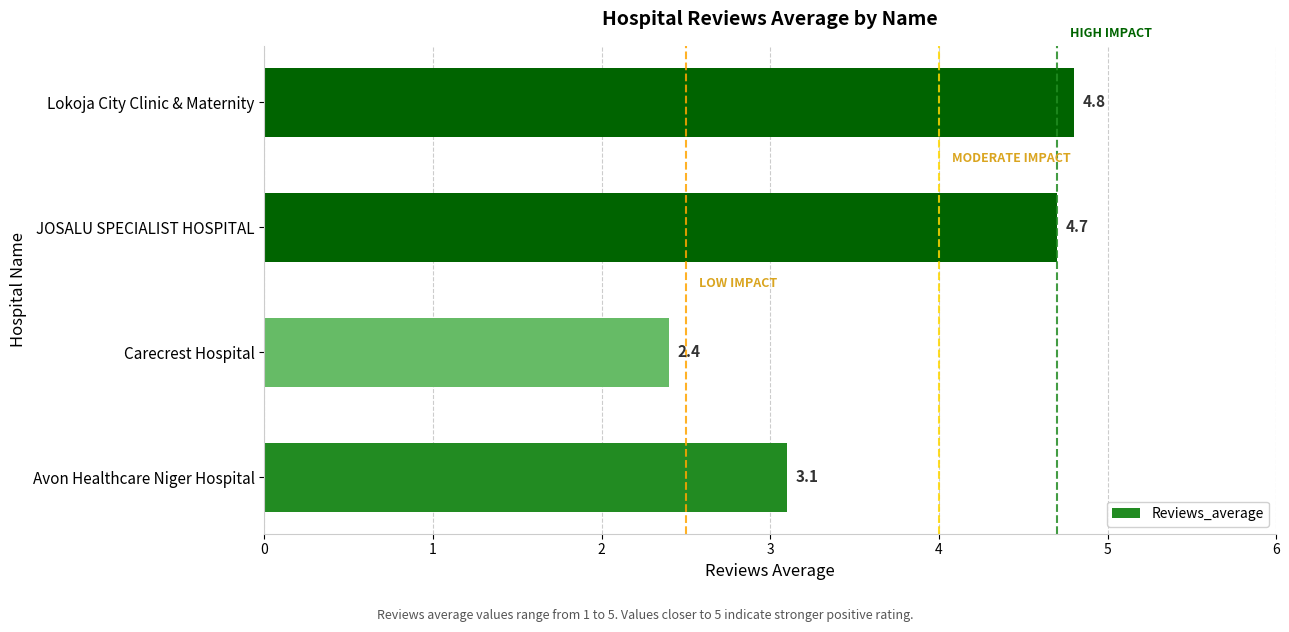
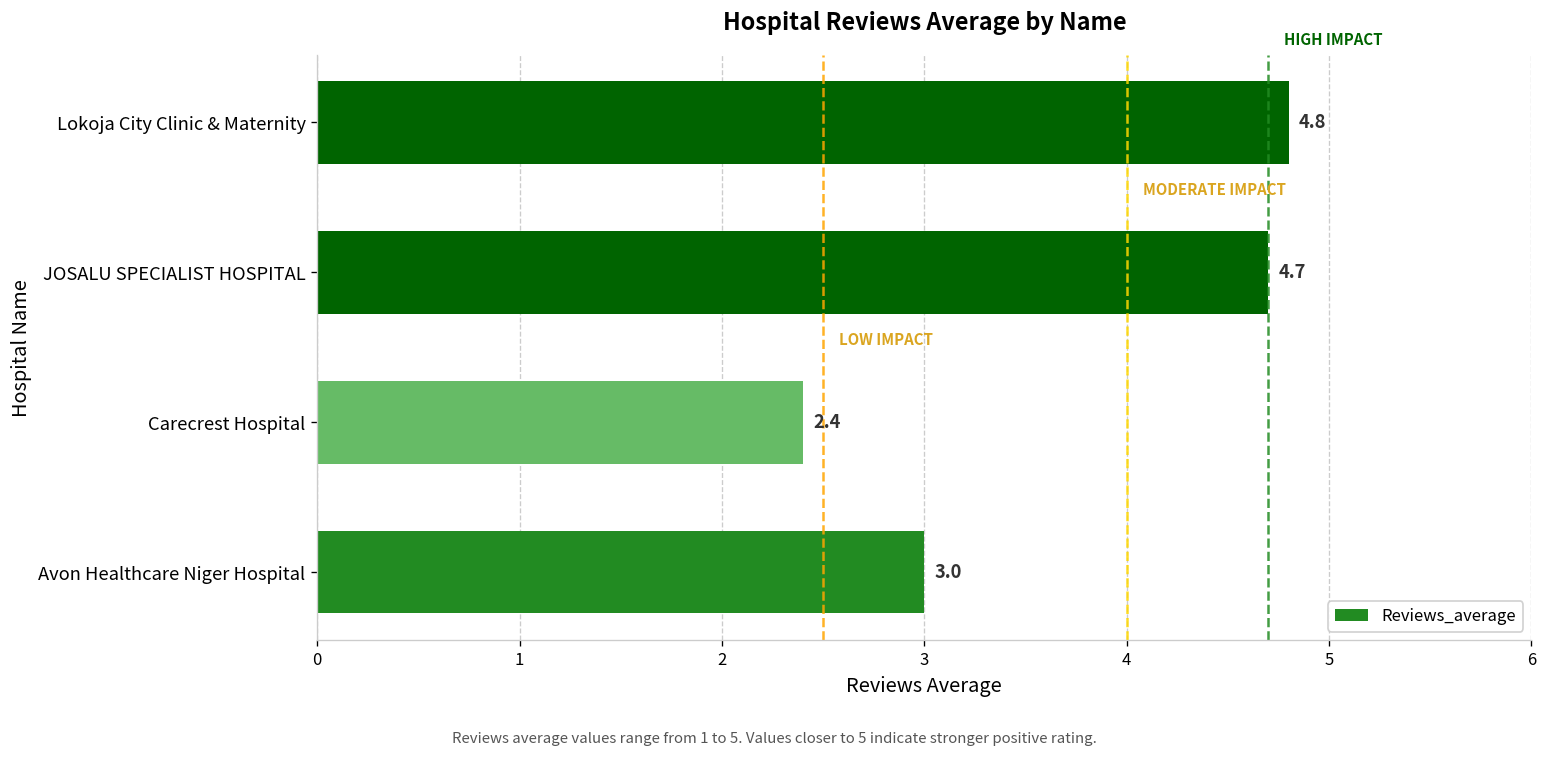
  {
    "Lokoja City Clinic & Maternity": 4.8,
    "JOSALU SPECIALIST HOSPITAL": 4.7,
    "Carecrest Hospital": 2.4,
-   "Avon Healthcare Niger Hospital": 3.1
+   "Avon Healthcare Niger Hospital": 3.0
  }
